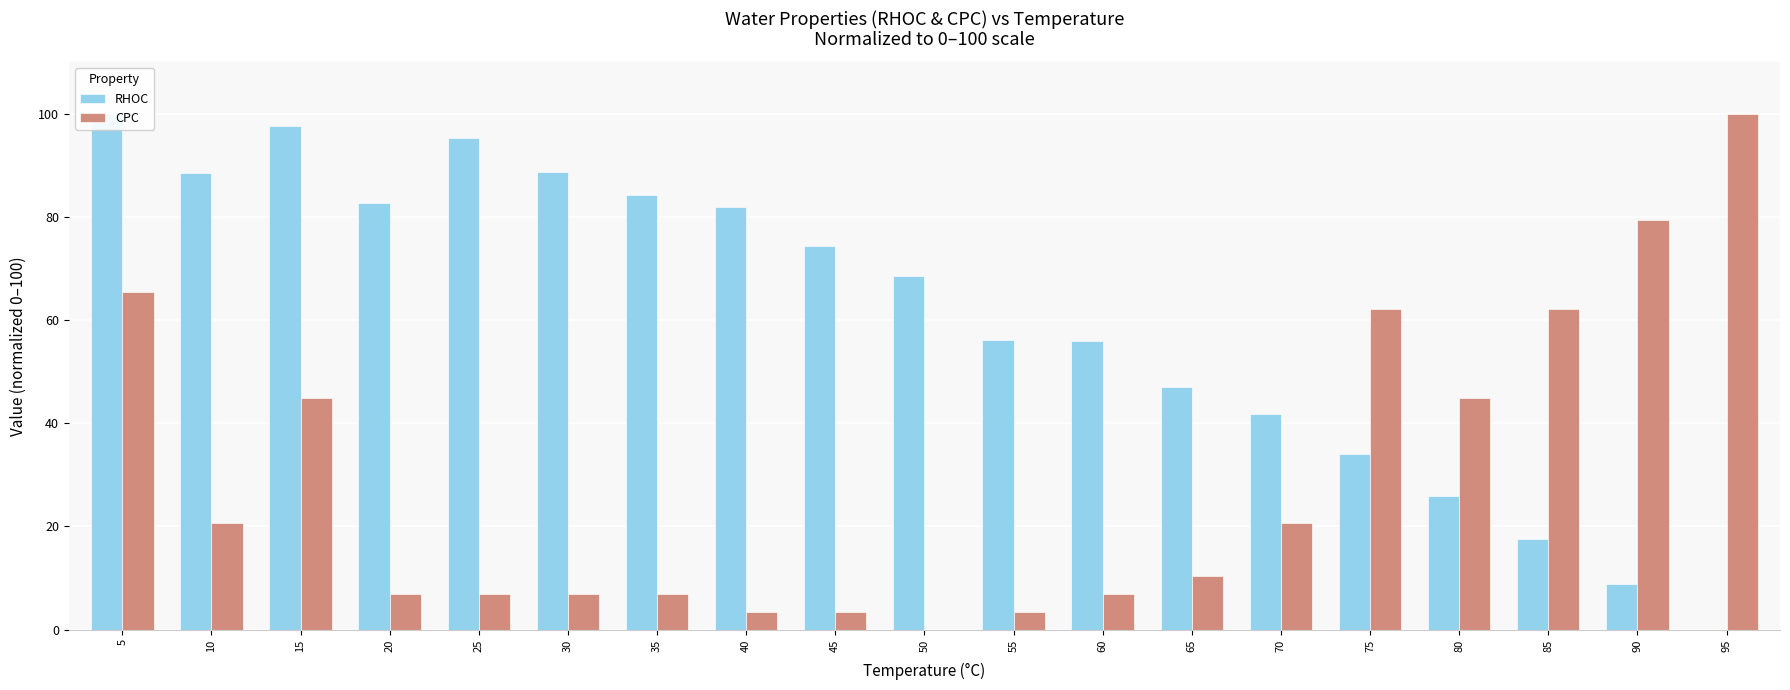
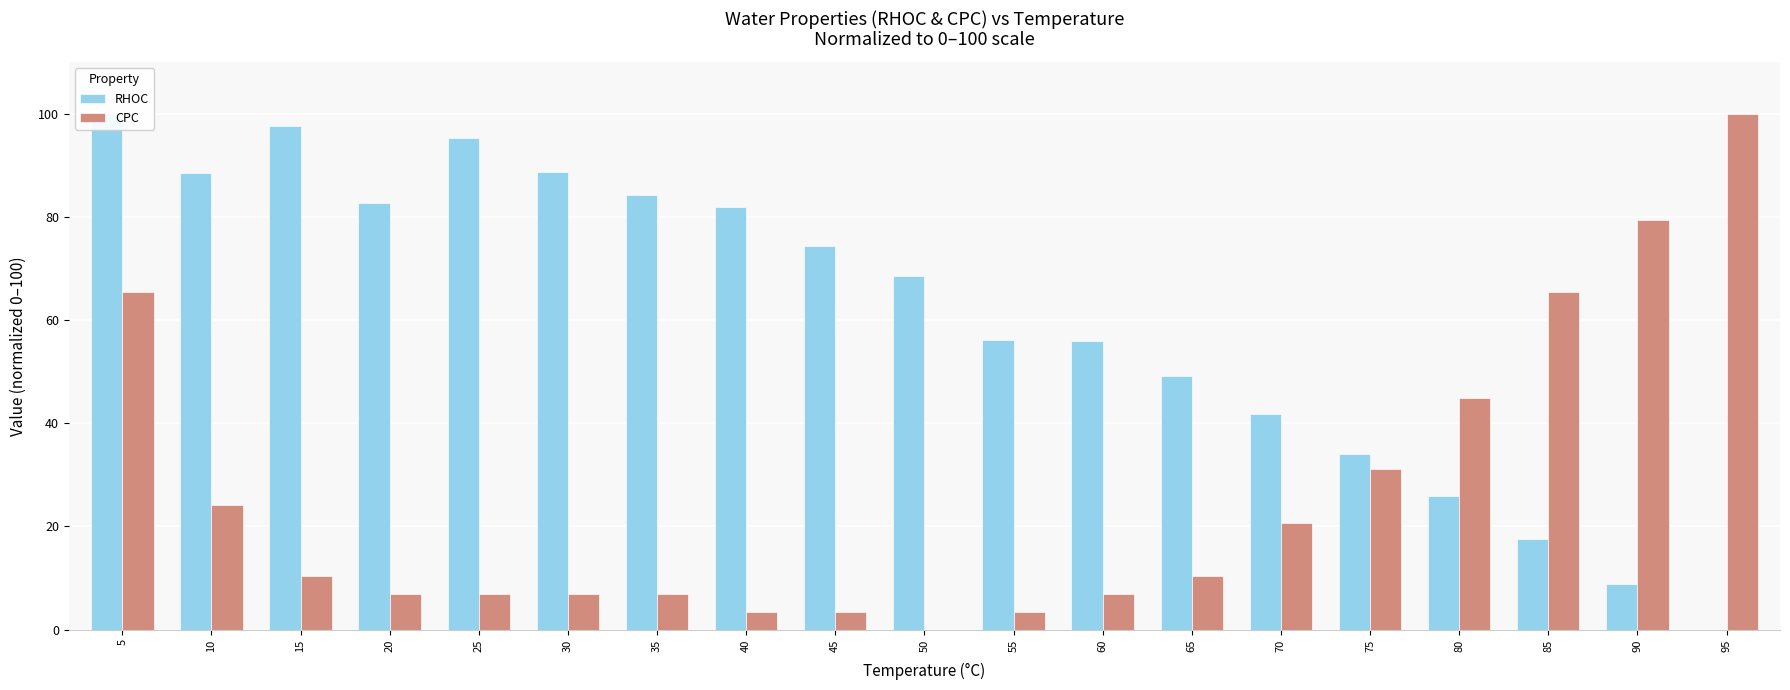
  {
    "RHOC": {
      "10": 88,
      "15": 98,
      "20": 83,
      "25": 95,
      "30": 89,
      "35": 84,
      "40": 82,
      "45": 74,
      "50": 69,
      "55": 56,
      "60": 56,
-     "65": 47,
+     "65": 49,
      "70": 42,
      "75": 34,
      "80": 26,
      "85": 18,
      "90": 9,
      "95": 0
    },
    "CPC": {
      "5": 66,
-     "10": 21,
-     "15": 45,
+     "10": 24,
+     "15": 10,
      "20": 7,
      "25": 7,
      "30": 7,
      "35": 7,
      "40": 3,
      "45": 3,
      "50": 0,
      "55": 3,
      "60": 7,
      "65": 10,
      "70": 21,
-     "75": 62,
+     "75": 31,
      "80": 45,
-     "85": 62,
+     "85": 66,
      "90": 79,
      "95": 100
    }
  }
